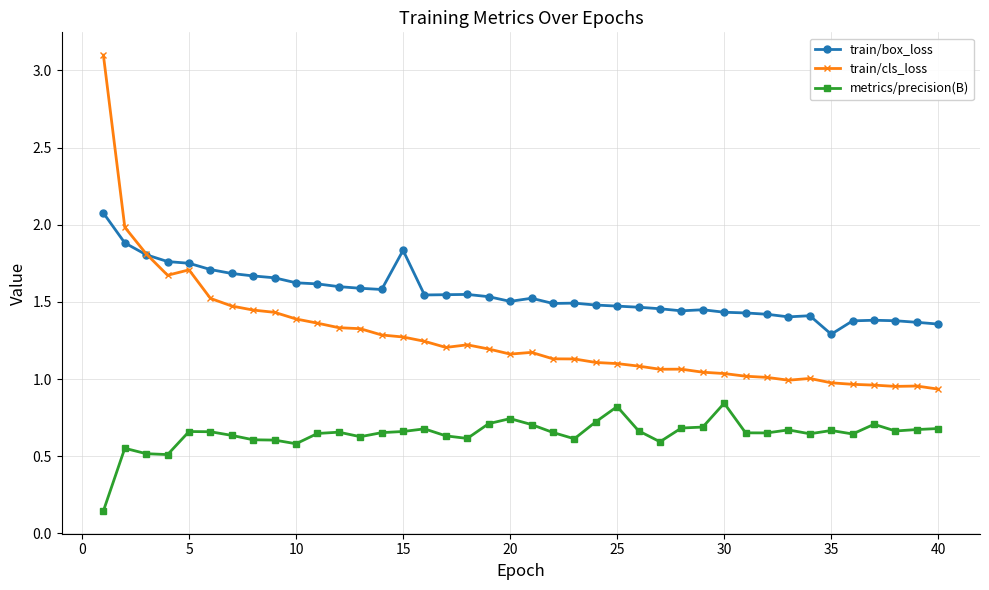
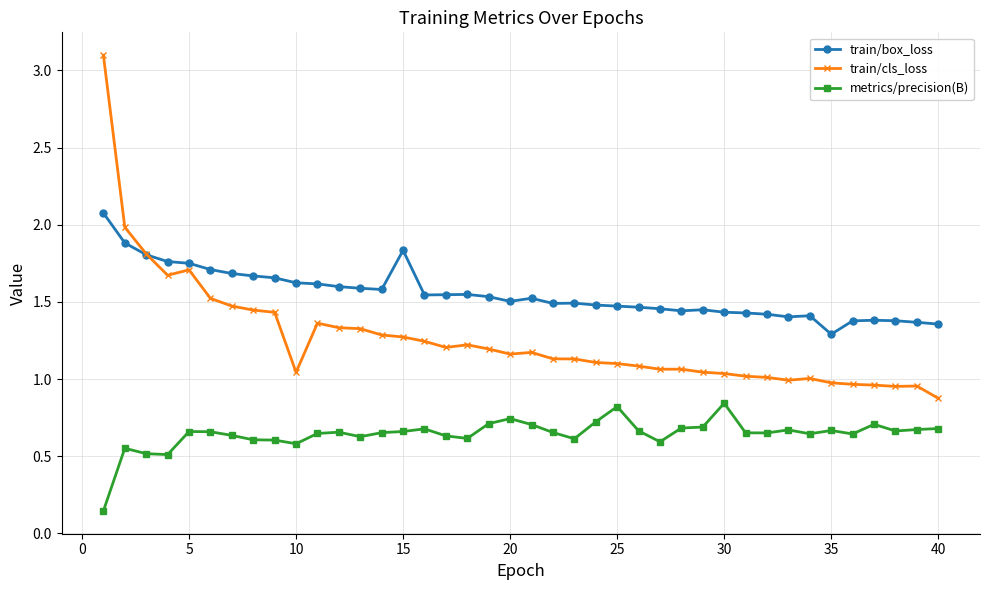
  {
    "train/box_loss": {
      "5": 1.75,
      "10": 1.62,
      "15": 1.83,
      "20": 1.50,
      "25": 1.47,
      "30": 1.43,
      "35": 1.29,
      "40": 1.36
    },
    "train/cls_loss": {
      "5": 1.71,
-     "10": 1.39,
+     "10": 1.04,
      "15": 1.27,
      "20": 1.16,
      "25": 1.10,
      "30": 1.04,
      "35": 0.98,
-     "40": 0.94
+     "40": 0.88
    },
    "metrics/precision(B)": {
      "5": 0.66,
      "10": 0.58,
      "15": 0.66,
      "20": 0.74,
      "25": 0.82,
      "30": 0.84,
      "35": 0.67,
      "40": 0.68
    }
  }
